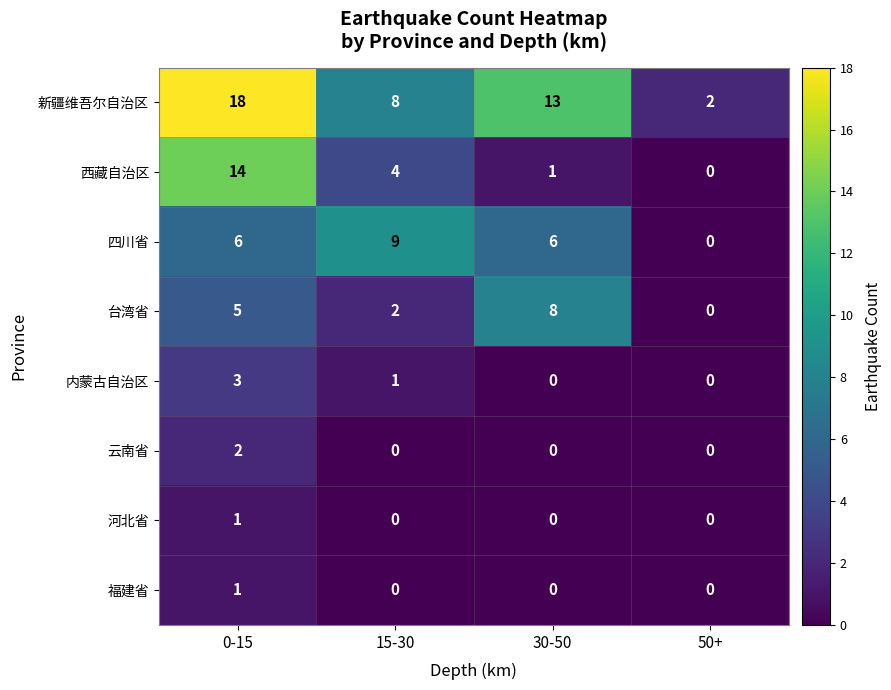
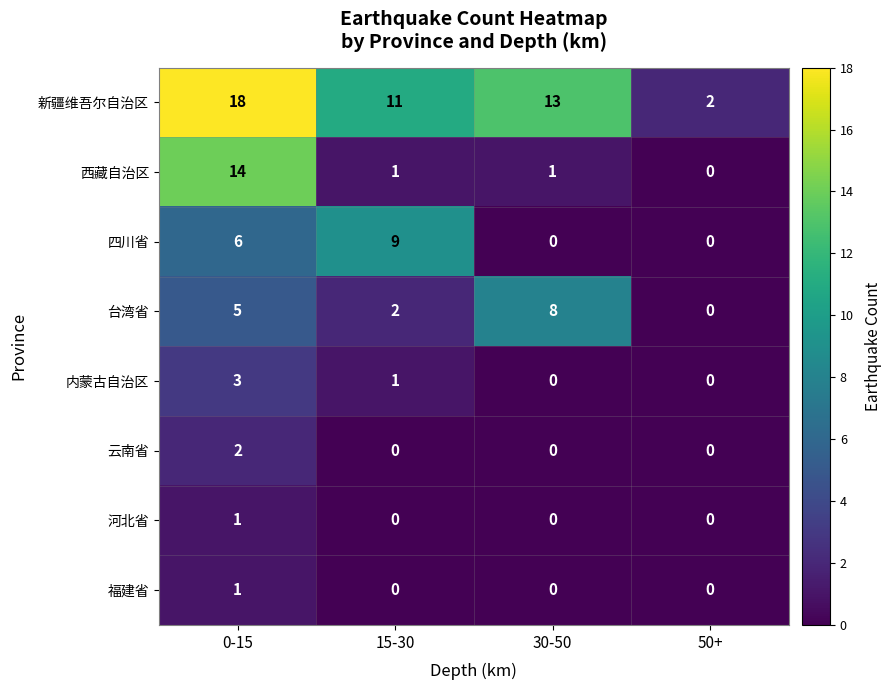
  {
    "新疆维吾尔自治区": {
      "0-15": 18,
-     "15-30": 8,
+     "15-30": 11,
      "30-50": 13,
      "50+": 2
    },
    "西藏自治区": {
      "0-15": 14,
-     "15-30": 4,
+     "15-30": 1,
      "30-50": 1,
      "50+": 0
    },
    "四川省": {
      "0-15": 6,
      "15-30": 9,
-     "30-50": 6,
+     "30-50": 0,
      "50+": 0
    },
    "台湾省": {
      "0-15": 5,
      "15-30": 2,
      "30-50": 8,
      "50+": 0
    },
    "内蒙古自治区": {
      "0-15": 3,
      "15-30": 1,
      "30-50": 0,
      "50+": 0
    },
    "云南省": {
      "0-15": 2,
      "15-30": 0,
      "30-50": 0,
      "50+": 0
    },
    "河北省": {
      "0-15": 1,
      "15-30": 0,
      "30-50": 0,
      "50+": 0
    },
    "福建省": {
      "0-15": 1,
      "15-30": 0,
      "30-50": 0,
      "50+": 0
    }
  }
